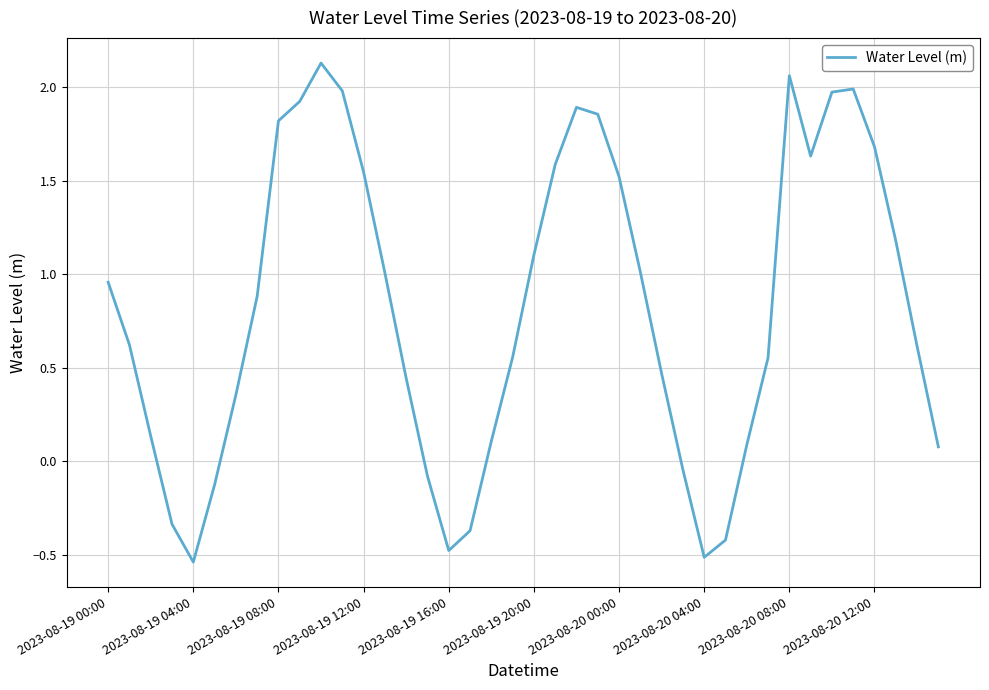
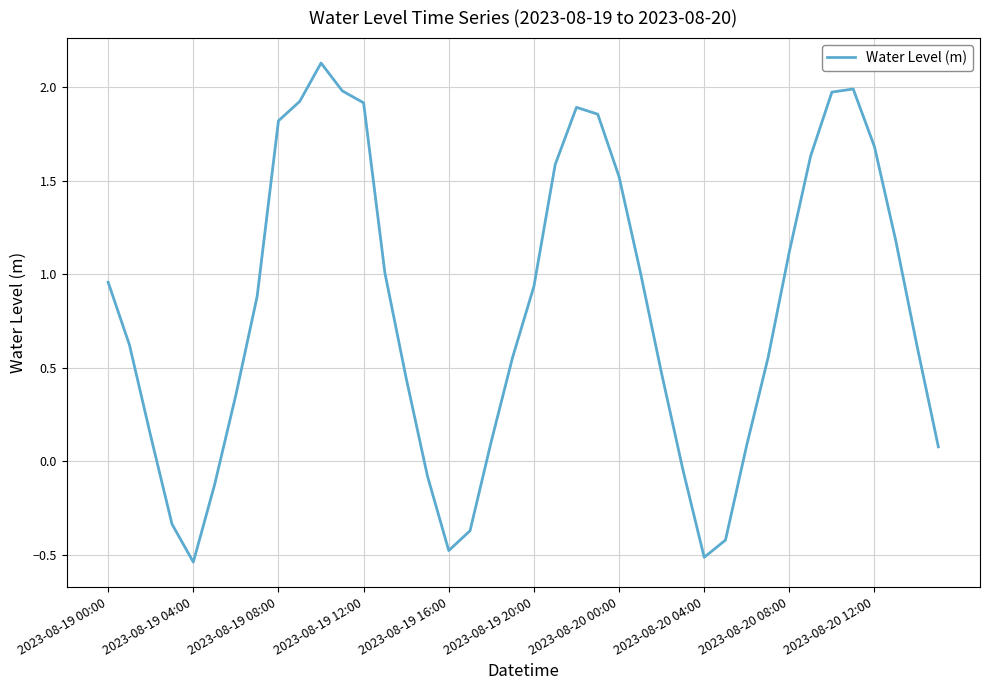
  {
    "2023-08-19 00:00": 0.96,
    "2023-08-19 04:00": -0.54,
    "2023-08-19 08:00": 1.82,
-   "2023-08-19 12:00": 1.55,
+   "2023-08-19 12:00": 1.92,
    "2023-08-19 16:00": -0.48,
-   "2023-08-19 20:00": 1.10,
+   "2023-08-19 20:00": 0.94,
    "2023-08-20 00:00": 1.52,
    "2023-08-20 04:00": -0.51,
-   "2023-08-20 08:00": 2.06,
+   "2023-08-20 08:00": 1.12,
    "2023-08-20 12:00": 1.68
  }
